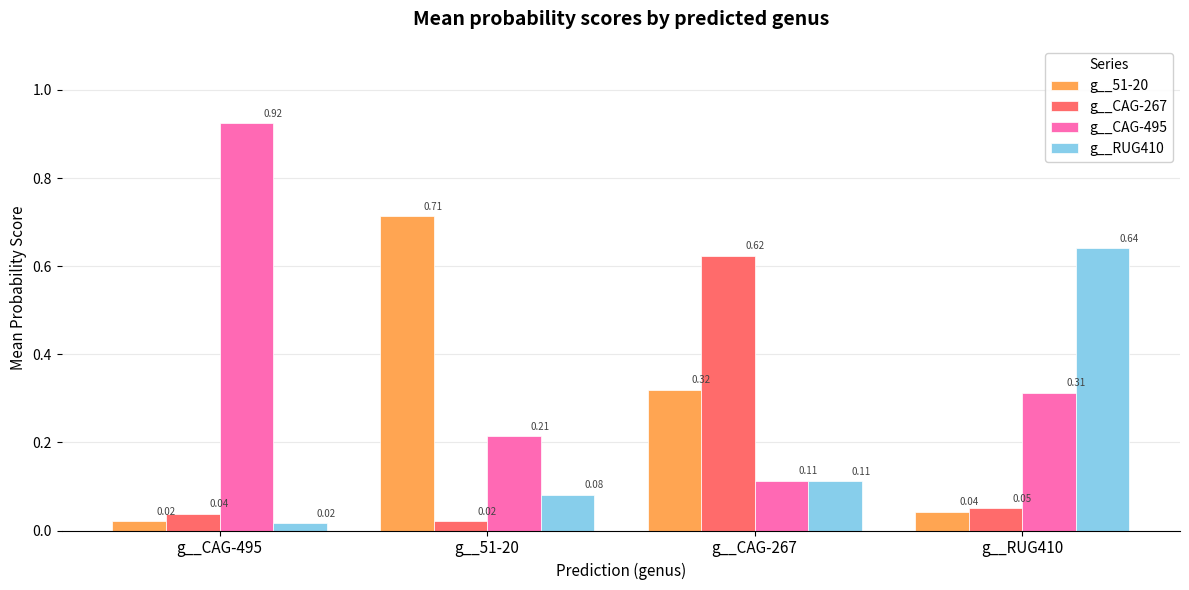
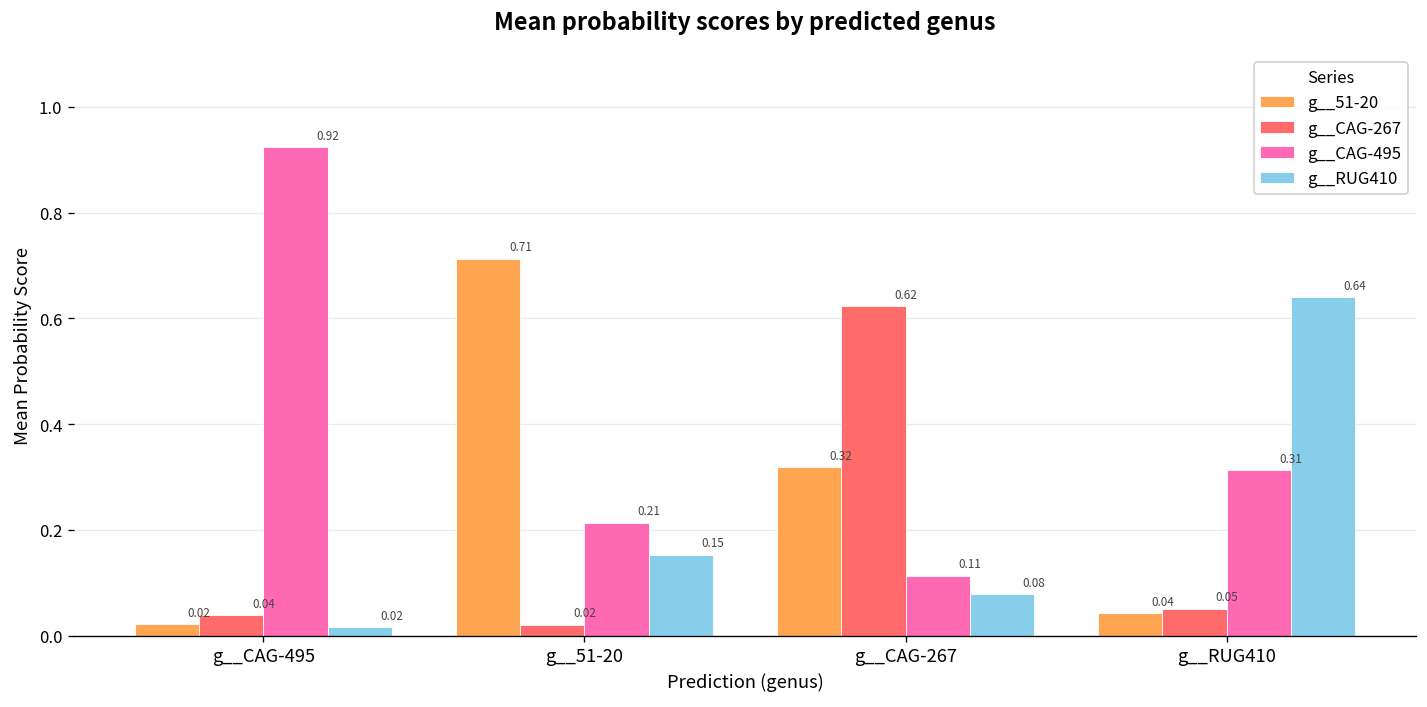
  {
    "g__51-20": {
      "g__CAG-495": 0.02,
      "g__51-20": 0.71,
      "g__CAG-267": 0.32,
      "g__RUG410": 0.04
    },
    "g__CAG-267": {
      "g__CAG-495": 0.04,
      "g__51-20": 0.02,
      "g__CAG-267": 0.62,
      "g__RUG410": 0.05
    },
    "g__CAG-495": {
      "g__CAG-495": 0.92,
      "g__51-20": 0.21,
      "g__CAG-267": 0.11,
      "g__RUG410": 0.31
    },
    "g__RUG410": {
      "g__CAG-495": 0.02,
-     "g__51-20": 0.08,
-     "g__CAG-267": 0.11,
+     "g__51-20": 0.15,
+     "g__CAG-267": 0.08,
      "g__RUG410": 0.64
    }
  }
